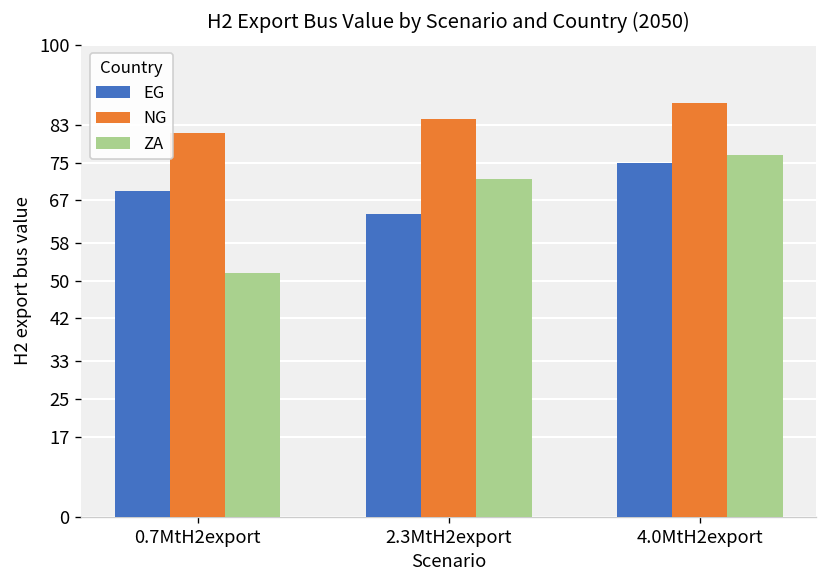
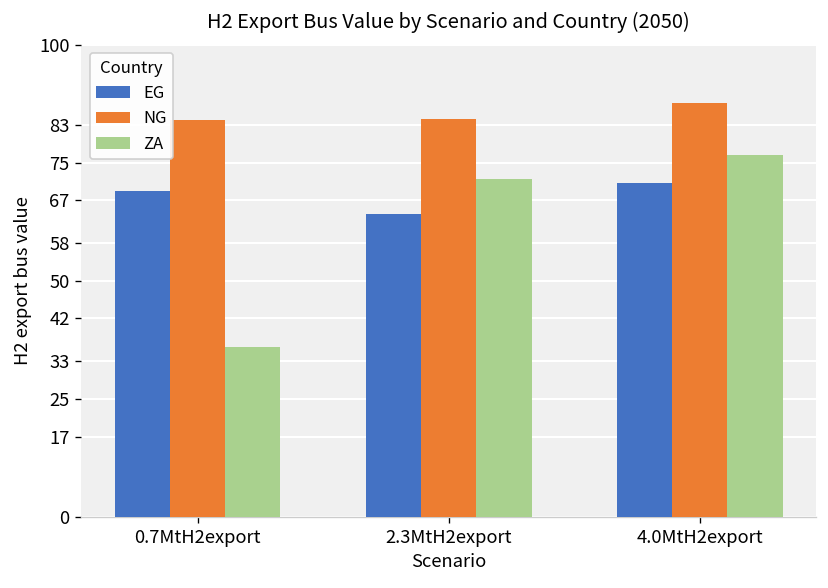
  {
    "EG": {
      "0.7MtH2export": 69,
      "2.3MtH2export": 64,
-     "4.0MtH2export": 75
+     "4.0MtH2export": 71
    },
    "NG": {
-     "0.7MtH2export": 81,
+     "0.7MtH2export": 84,
      "2.3MtH2export": 84,
      "4.0MtH2export": 88
    },
    "ZA": {
-     "0.7MtH2export": 52,
+     "0.7MtH2export": 36,
      "2.3MtH2export": 72,
      "4.0MtH2export": 77
    }
  }
